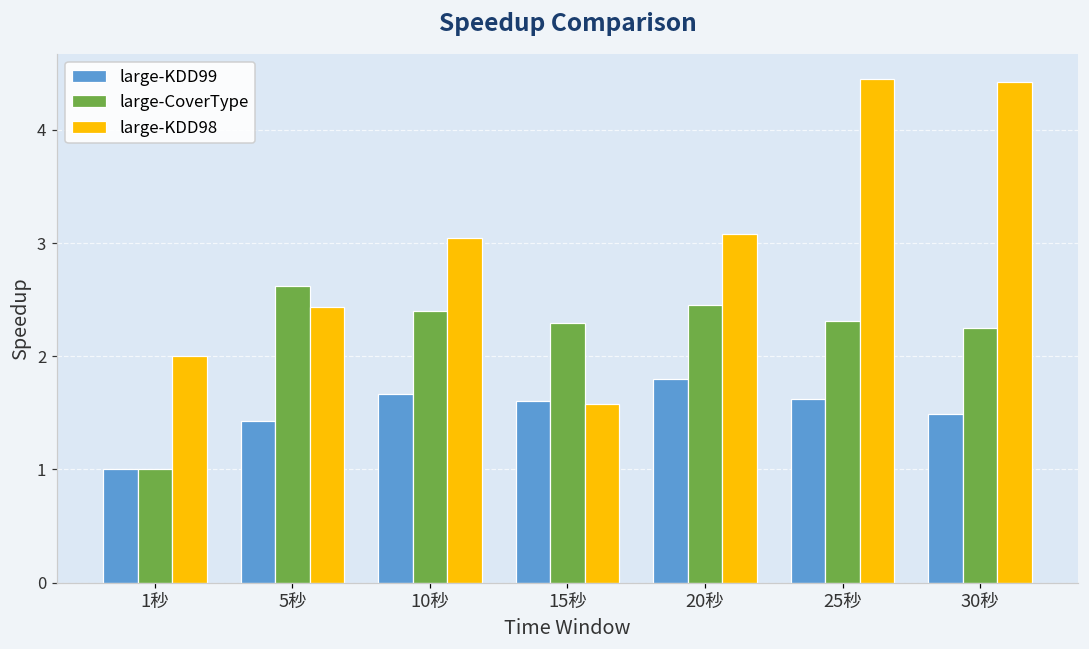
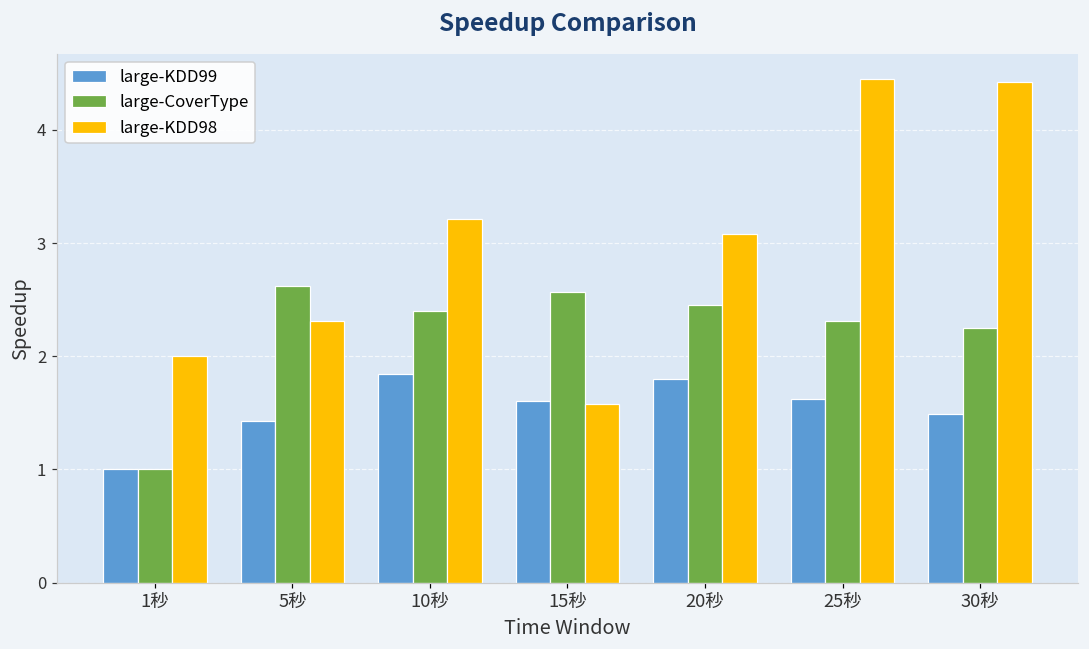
  {
    "large-KDD99": {
      "1秒": 1.00,
      "5秒": 1.43,
-     "10秒": 1.66,
+     "10秒": 1.84,
      "15秒": 1.61,
      "20秒": 1.80,
      "25秒": 1.62,
      "30秒": 1.49
    },
    "large-CoverType": {
      "1秒": 1.00,
      "5秒": 2.62,
      "10秒": 2.40,
-     "15秒": 2.29,
+     "15秒": 2.57,
      "20秒": 2.45,
      "25秒": 2.31,
      "30秒": 2.25
    },
    "large-KDD98": {
      "1秒": 2.00,
-     "5秒": 2.44,
-     "10秒": 3.04,
+     "5秒": 2.31,
+     "10秒": 3.21,
      "15秒": 1.58,
      "20秒": 3.08,
      "25秒": 4.45,
      "30秒": 4.42
    }
  }
